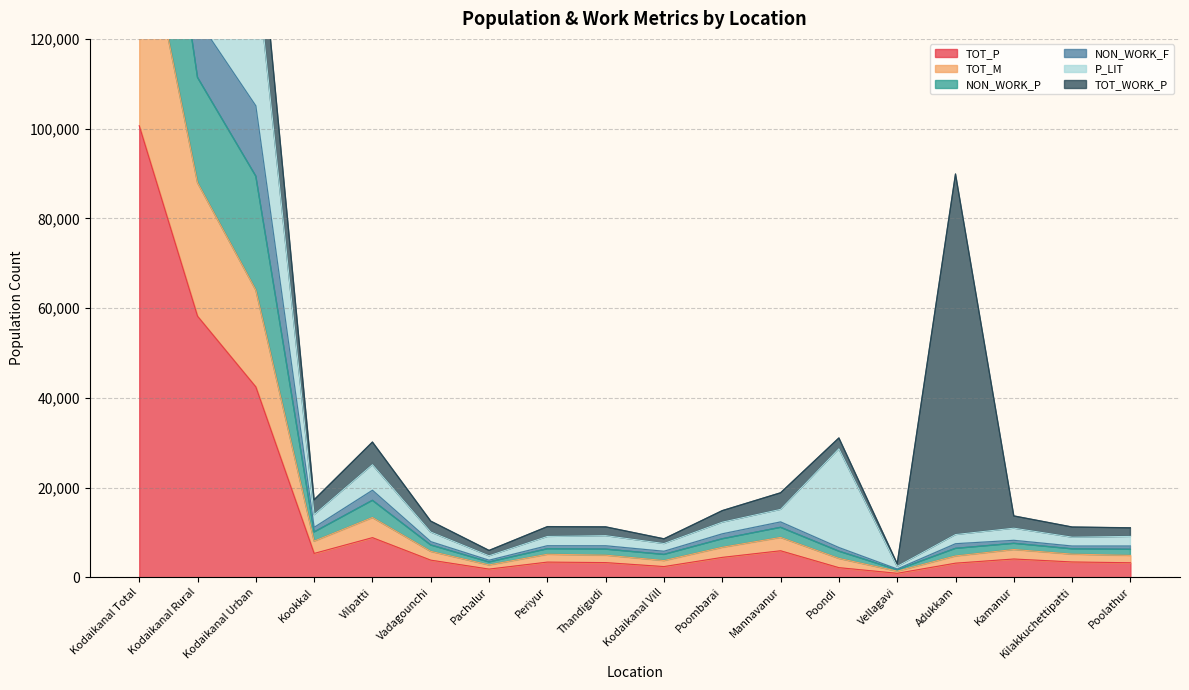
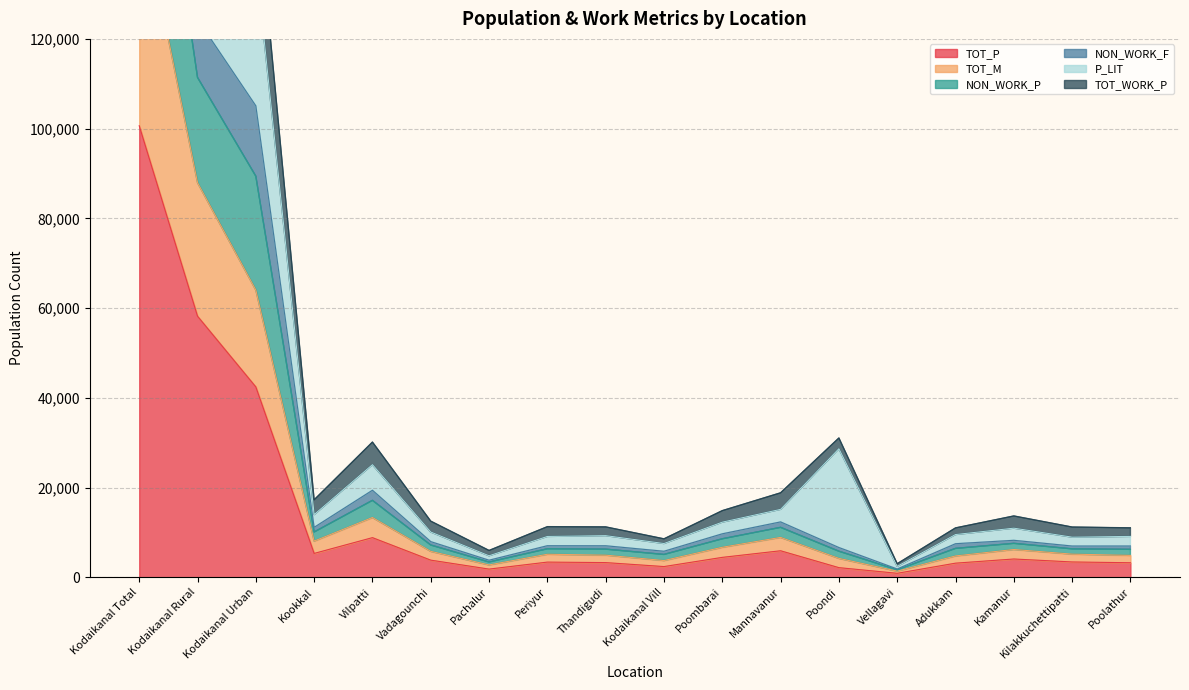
  {
    "TOT_P": {
      "Kodaikanal Total": "101,000",
      "Kodaikanal Rural": "58,000",
      "Kodaikanal Urban": "42,000",
      "Kookkal": "5,000",
      "Vilpatti": "9,000",
      "Vadagounchi": "4,000",
      "Pachalur": "2,000",
      "Periyur": "3,000",
      "Thandigudi": "3,000",
      "Kodaikanal Vill": "2,000",
      "Poombarai": "4,000",
      "Mannavanur": "6,000",
      "Poondi": "2,000",
      "Adukkam": "3,000",
      "Kamanur": "4,000",
      "Kilakkuchettipatti": "3,000",
      "Poolathur": "3,000"
    },
    "TOT_M": {
      "Kodaikanal Rural": "30,000",
      "Kodaikanal Urban": "22,000",
      "Kookkal": "3,000",
      "Vilpatti": "4,000",
      "Vadagounchi": "2,000",
      "Pachalur": "1,000",
      "Periyur": "2,000",
      "Thandigudi": "2,000",
      "Kodaikanal Vill": "1,000",
      "Poombarai": "2,000",
      "Mannavanur": "3,000",
      "Poondi": "2,000",
      "Adukkam": "2,000",
      "Kamanur": "2,000",
      "Kilakkuchettipatti": "2,000",
      "Poolathur": "2,000"
    },
    "P_LIT": {
      "Kookkal": "3,000",
      "Vilpatti": "6,000",
      "Vadagounchi": "2,000",
      "Pachalur": "1,000",
      "Periyur": "2,000",
      "Thandigudi": "2,000",
      "Kodaikanal Vill": "2,000",
      "Poombarai": "3,000",
      "Mannavanur": "3,000",
      "Poondi": "22,000",
      "Vellagavi": "1,000",
      "Adukkam": "2,000",
      "Kamanur": "3,000",
      "Kilakkuchettipatti": "2,000",
      "Poolathur": "2,000"
    },
    "TOT_WORK_P": {
      "Kookkal": "3,000",
      "Vilpatti": "5,000",
      "Vadagounchi": "2,000",
      "Pachalur": "1,000",
      "Periyur": "2,000",
      "Thandigudi": "2,000",
      "Kodaikanal Vill": "1,000",
      "Poombarai": "3,000",
      "Mannavanur": "4,000",
      "Poondi": "2,000",
      "Vellagavi": "1,000",
-     "Adukkam": "80,000",
+     "Adukkam": "1,000",
      "Kamanur": "3,000",
      "Kilakkuchettipatti": "2,000",
      "Poolathur": "2,000"
    }
  }
